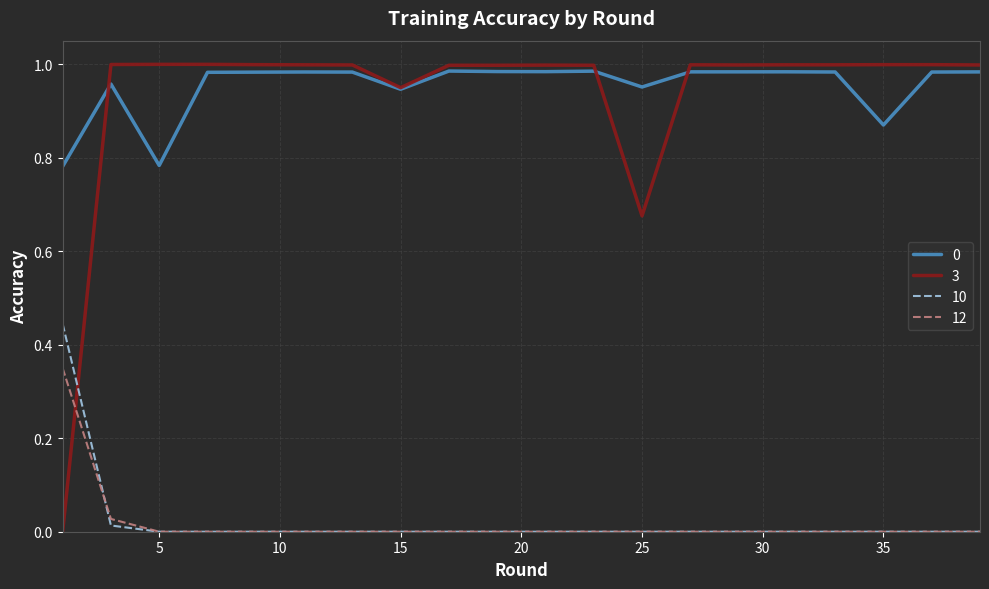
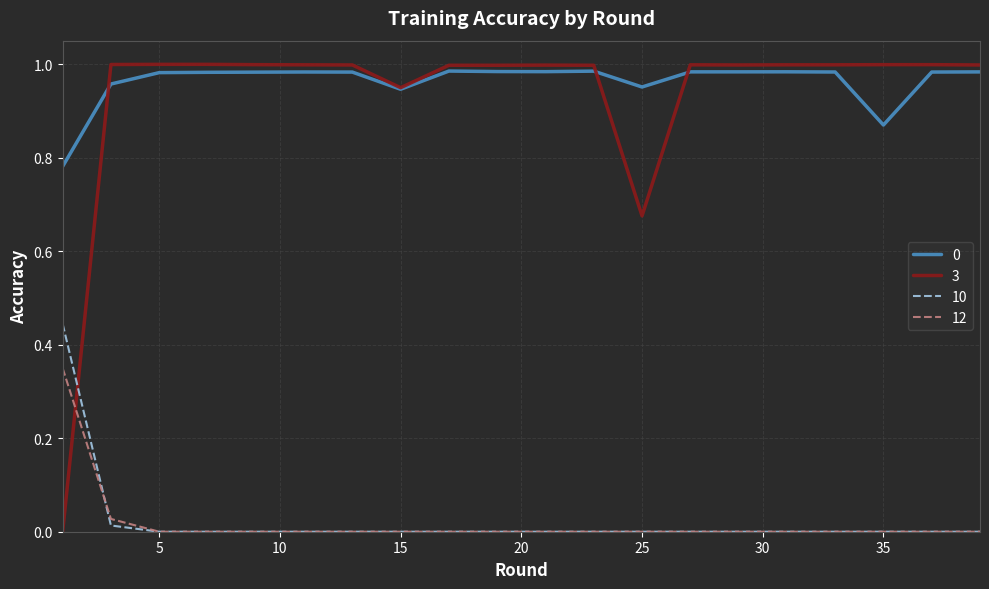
  {
    "0": {
-     "5": 0.78,
+     "5": 0.98,
      "25": 0.95,
      "35": 0.87
    },
    "3": {
      "5": 1.00,
      "25": 0.68,
      "35": 1.00
    }
  }
